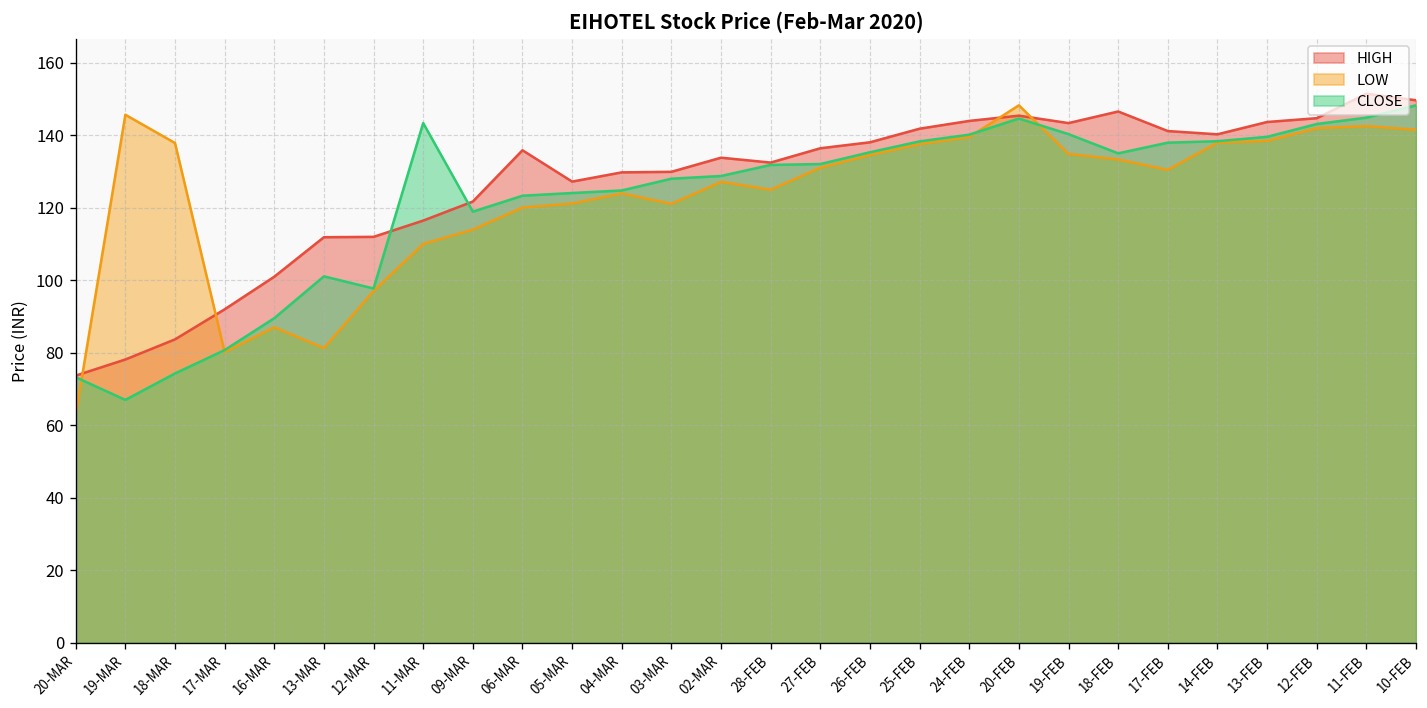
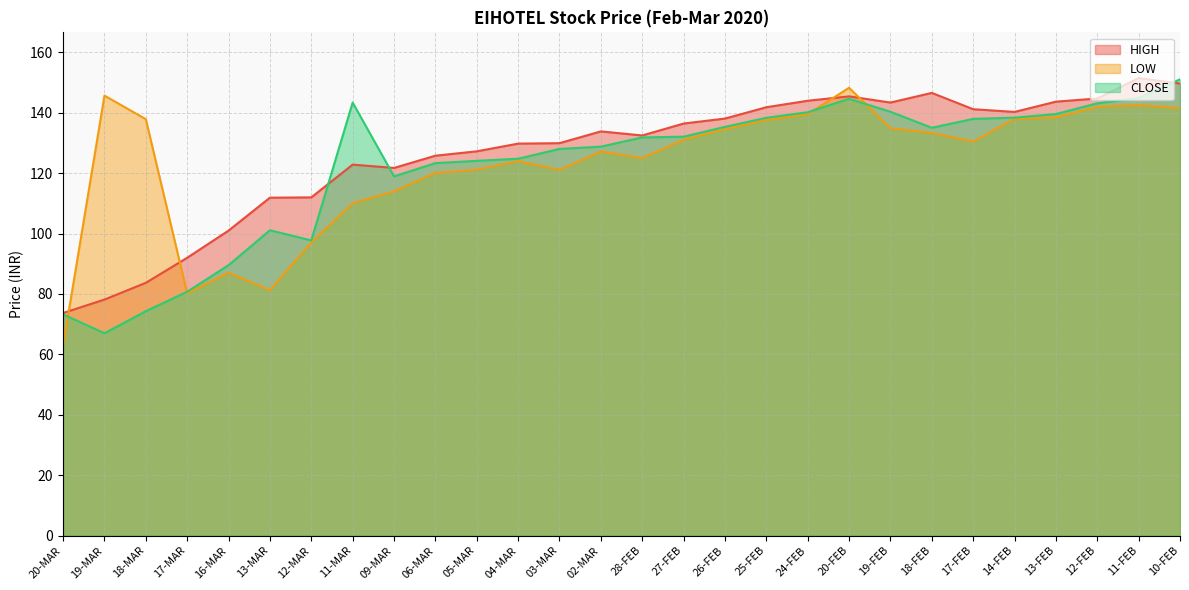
  {
    "HIGH": {
      "19-MAR": 78,
      "18-MAR": 84,
      "17-MAR": 92,
      "16-MAR": 101,
      "13-MAR": 112,
      "12-MAR": 112,
-     "11-MAR": 116,
+     "11-MAR": 123,
      "09-MAR": 122,
-     "06-MAR": 136,
+     "06-MAR": 126,
      "05-MAR": 127,
      "04-MAR": 130,
      "03-MAR": 130,
      "02-MAR": 134,
      "27-FEB": 136,
      "26-FEB": 138,
      "25-FEB": 142,
      "24-FEB": 144,
      "19-FEB": 143,
      "18-FEB": 147,
      "17-FEB": 141,
      "14-FEB": 140,
      "13-FEB": 144,
      "10-FEB": 150
    },
    "LOW": {
      "20-MAR": 63,
      "19-MAR": 146,
      "18-MAR": 138,
      "16-MAR": 87,
      "13-MAR": 81,
      "11-MAR": 110,
      "09-MAR": 114,
      "06-MAR": 120,
      "05-MAR": 121,
      "03-MAR": 121,
      "02-MAR": 127,
      "28-FEB": 125,
      "27-FEB": 131,
      "20-FEB": 148,
      "19-FEB": 135,
      "18-FEB": 133,
      "17-FEB": 131,
      "13-FEB": 139,
      "12-FEB": 142,
      "11-FEB": 143,
      "10-FEB": 142
    },
    "CLOSE": {
      "19-MAR": 67,
      "18-MAR": 74,
      "16-MAR": 90,
      "13-MAR": 101,
      "11-MAR": 143,
      "09-MAR": 119,
      "06-MAR": 123,
      "05-MAR": 124,
      "03-MAR": 128,
      "02-MAR": 129,
      "27-FEB": 132,
      "19-FEB": 140,
      "18-FEB": 135,
      "17-FEB": 138,
      "13-FEB": 140,
      "12-FEB": 143,
-     "10-FEB": 148
+     "10-FEB": 151
    }
  }
